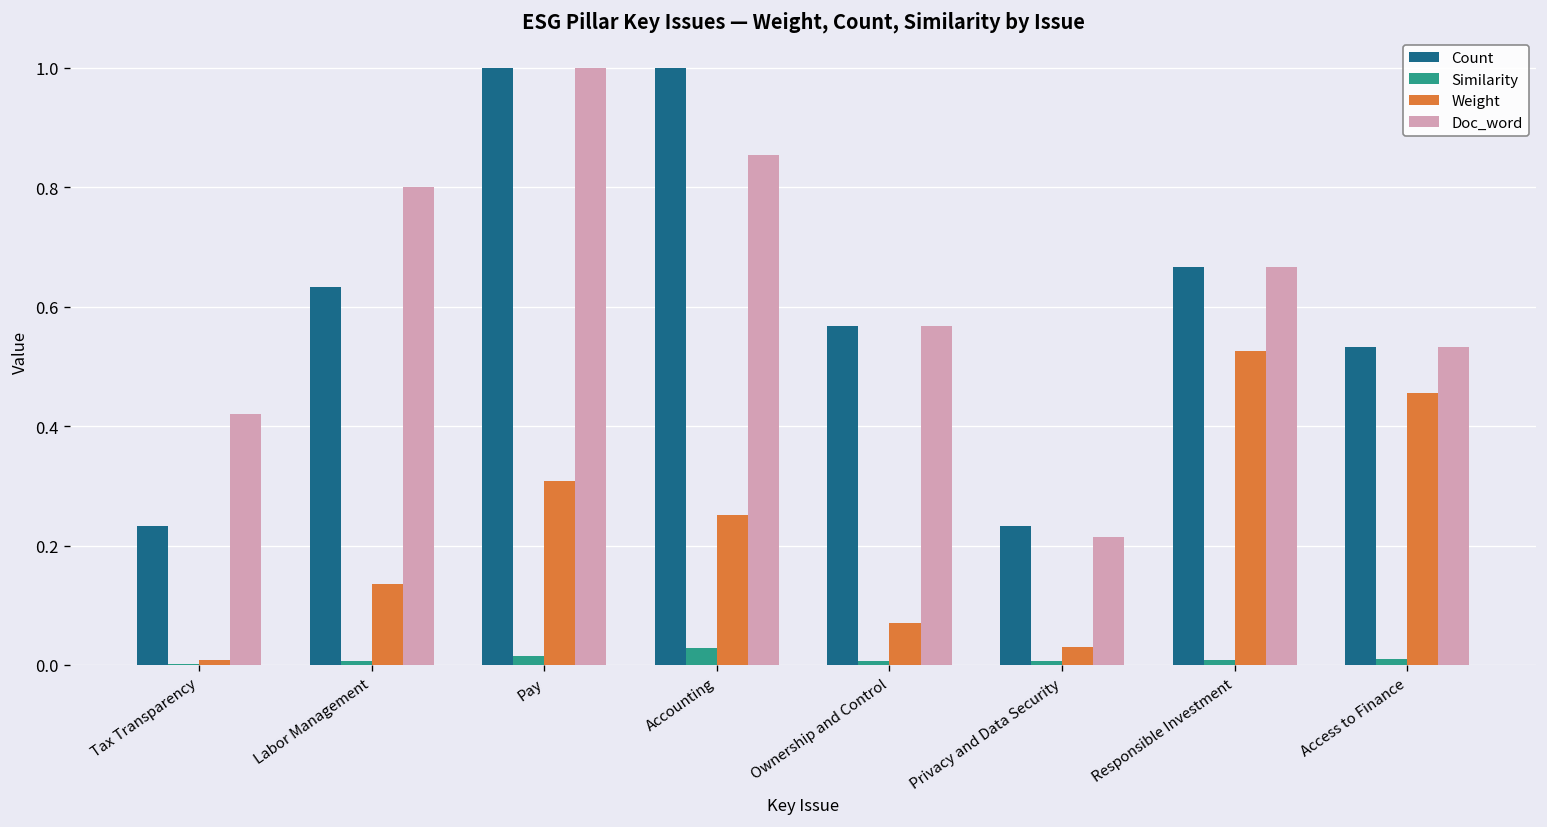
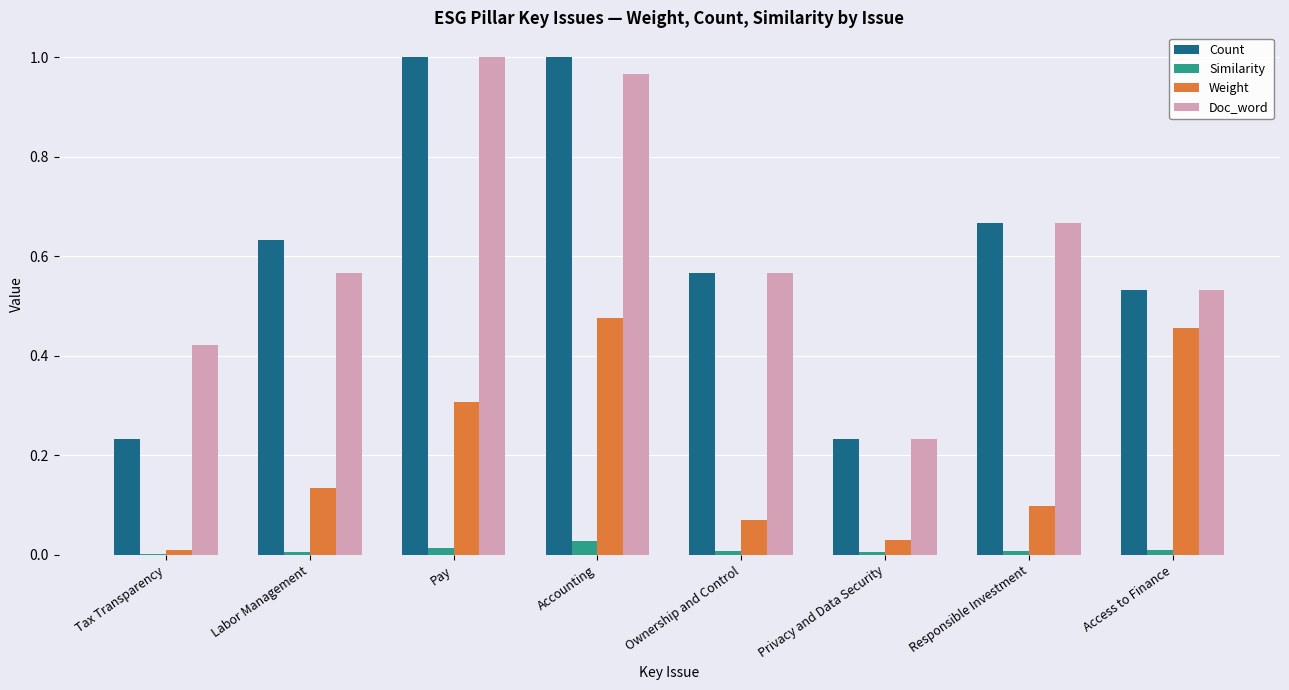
  {
    "Weight": {
      "Tax Transparency": 0.01,
      "Labor Management": 0.14,
      "Pay": 0.31,
-     "Accounting": 0.25,
+     "Accounting": 0.48,
      "Ownership and Control": 0.07,
      "Privacy and Data Security": 0.03,
-     "Responsible Investment": 0.53,
+     "Responsible Investment": 0.10,
      "Access to Finance": 0.46
    },
    "Doc_word": {
      "Tax Transparency": 0.42,
-     "Labor Management": 0.80,
+     "Labor Management": 0.57,
      "Pay": 1.00,
-     "Accounting": 0.85,
+     "Accounting": 0.97,
      "Ownership and Control": 0.57,
-     "Privacy and Data Security": 0.22,
+     "Privacy and Data Security": 0.23,
      "Responsible Investment": 0.67,
      "Access to Finance": 0.53
    }
  }
